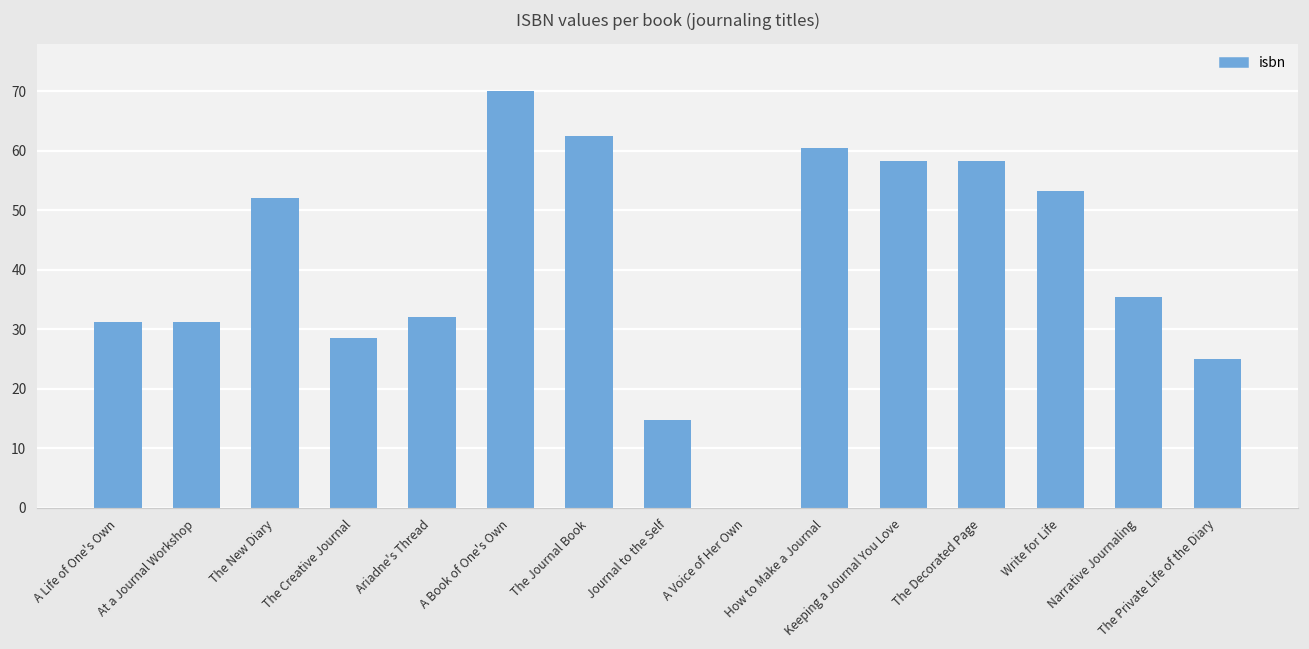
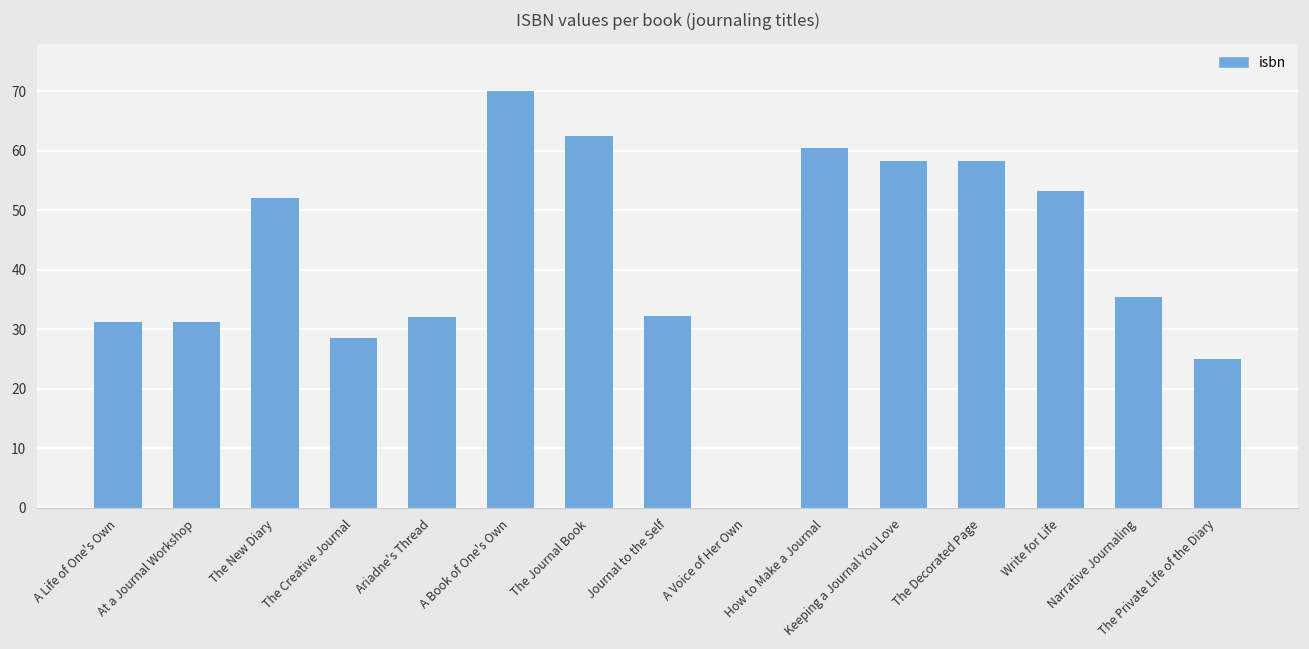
  {
    "A Life of One's Own": 31,
    "At a Journal Workshop": 31,
    "The New Diary": 52,
    "The Creative Journal": 29,
    "Ariadne's Thread": 32,
    "A Book of One's Own": 70,
    "The Journal Book": 63,
-   "Journal to the Self": 15,
+   "Journal to the Self": 32,
    "A Voice of Her Own": 0,
    "How to Make a Journal": 61,
    "Keeping a Journal You Love": 58,
    "The Decorated Page": 58,
    "Write for Life": 53,
    "Narrative Journaling": 35,
    "The Private Life of the Diary": 25
  }
